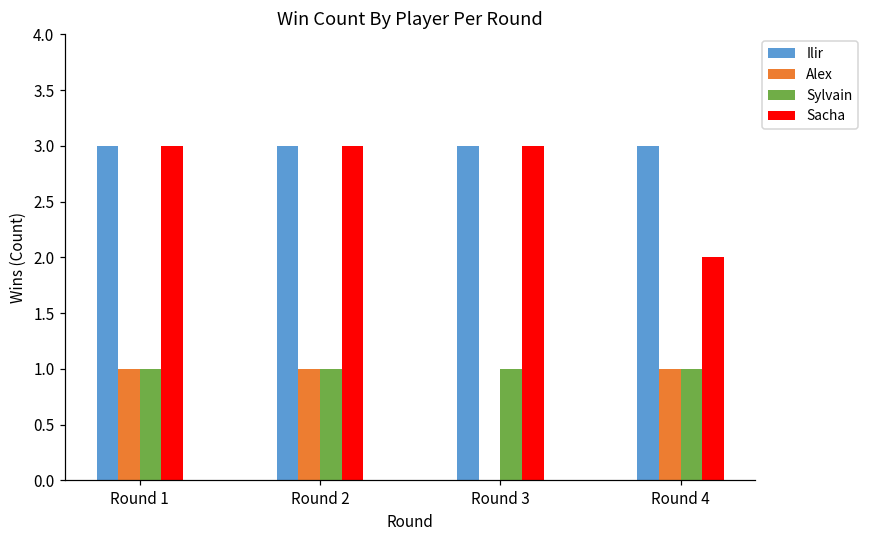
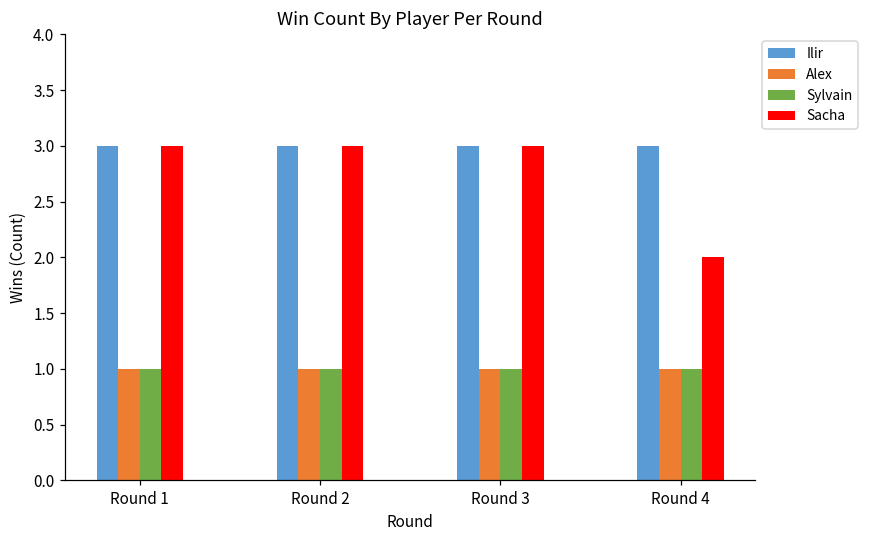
  {
    "Ilir": {
      "Round 1": 3,
      "Round 2": 3,
      "Round 3": 3,
      "Round 4": 3
    },
    "Alex": {
      "Round 1": 1,
      "Round 2": 1,
-     "Round 3": 0,
+     "Round 3": 1,
      "Round 4": 1
    },
    "Sylvain": {
      "Round 1": 1,
      "Round 2": 1,
      "Round 3": 1,
      "Round 4": 1
    },
    "Sacha": {
      "Round 1": 3,
      "Round 2": 3,
      "Round 3": 3,
      "Round 4": 2
    }
  }
